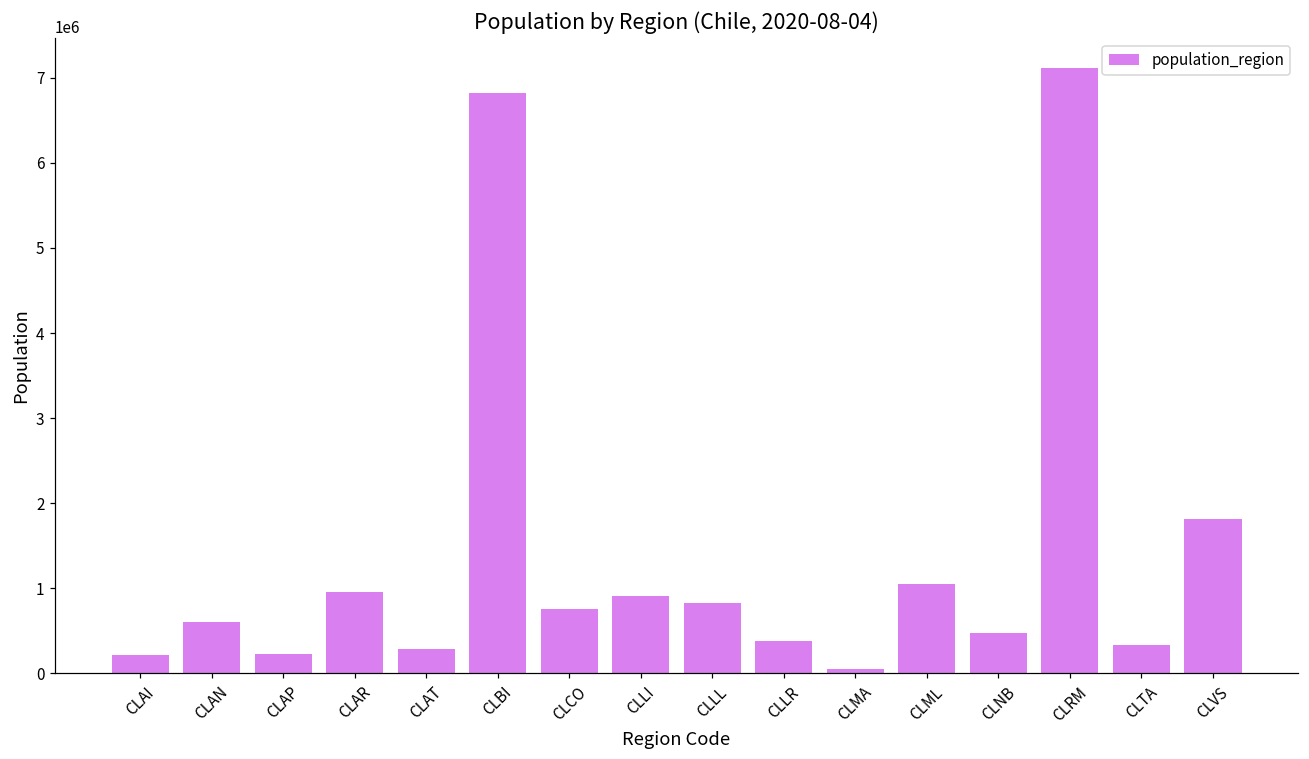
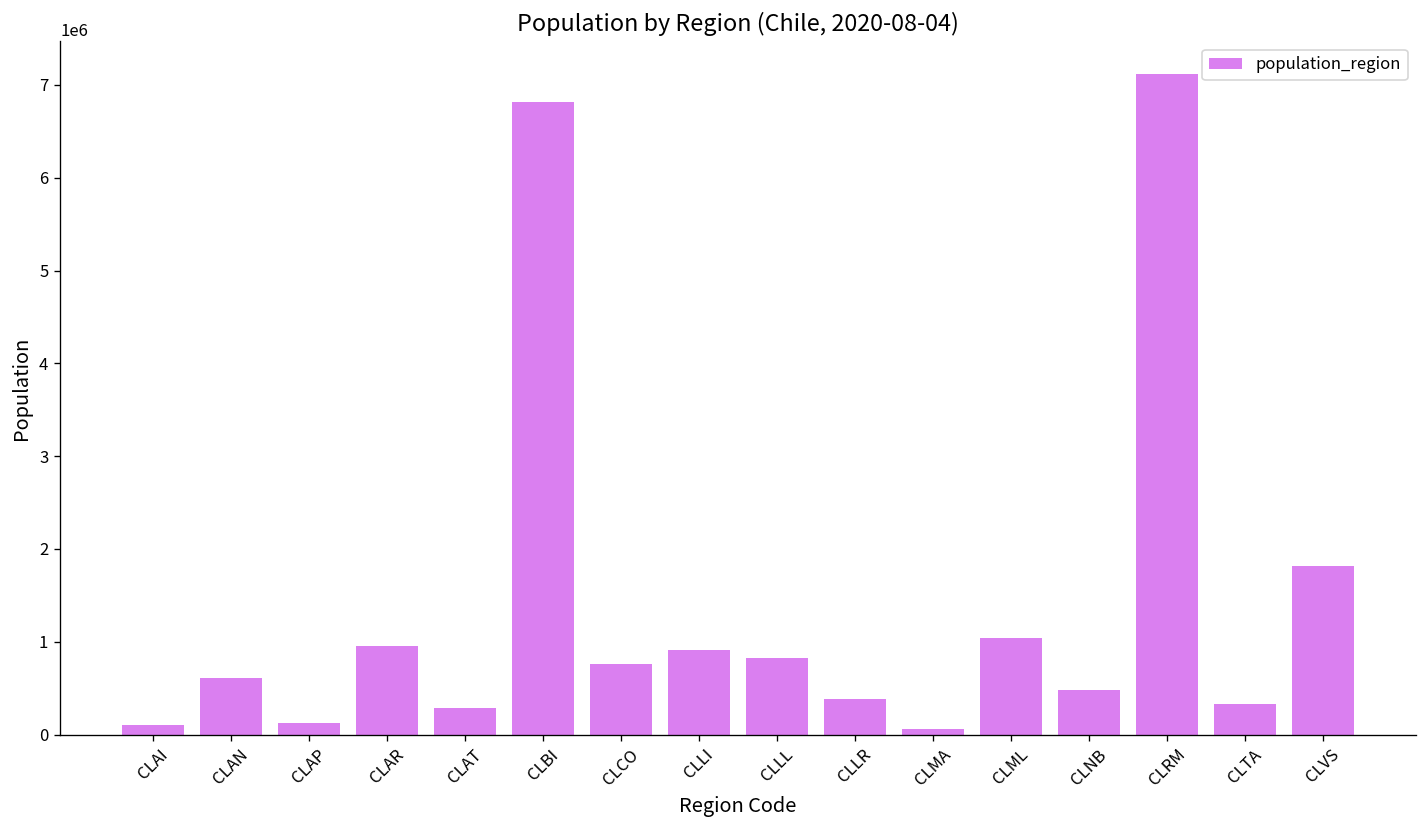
  {
-   "CLAI": 200000,
+   "CLAI": 100000,
    "CLAN": 600000,
-   "CLAP": 200000,
+   "CLAP": 100000,
    "CLAR": 1000000,
    "CLAT": 300000,
    "CLBI": 6800000,
    "CLCO": 800000,
    "CLLI": 900000,
    "CLLL": 800000,
    "CLLR": 400000,
    "CLMA": 100000,
    "CLML": 1000000,
    "CLNB": 500000,
    "CLRM": 7100000,
    "CLTA": 300000,
    "CLVS": 1800000
  }
